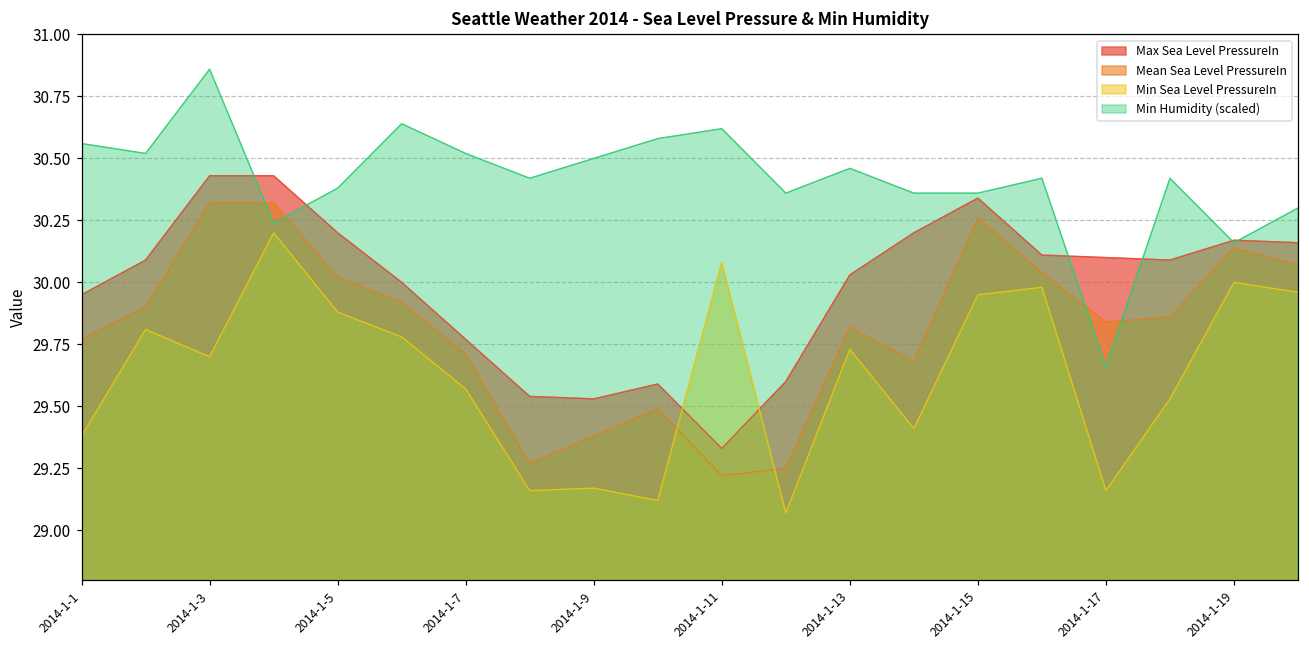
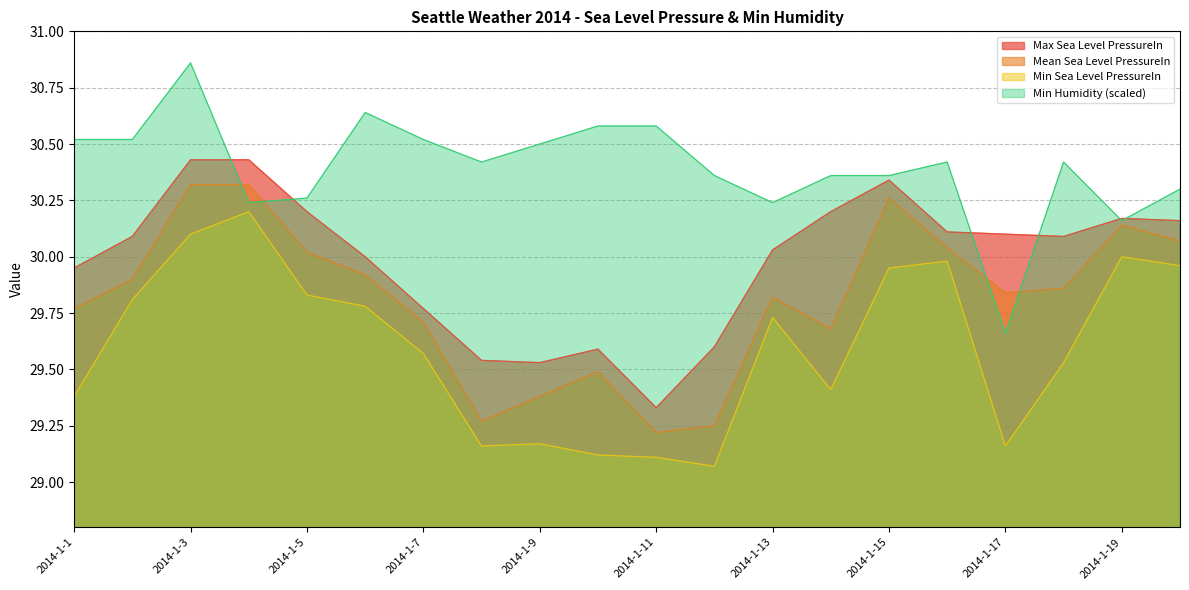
  {
    "Min Sea Level PressureIn": {
      "2014-1-1": 29.38,
-     "2014-1-3": 29.7,
-     "2014-1-5": 29.88,
+     "2014-1-3": 30.1,
+     "2014-1-5": 29.83,
      "2014-1-7": 29.57,
      "2014-1-9": 29.17,
-     "2014-1-11": 30.08,
+     "2014-1-11": 29.11,
      "2014-1-13": 29.73,
      "2014-1-15": 29.95,
      "2014-1-17": 29.16,
      "2014-1-19": 30.00
    },
    "Min Humidity (scaled)": {
-     "2014-1-1": 30.56,
+     "2014-1-1": 30.52,
      "2014-1-3": 30.86,
-     "2014-1-5": 30.38,
+     "2014-1-5": 30.26,
      "2014-1-7": 30.52,
      "2014-1-9": 30.50,
-     "2014-1-11": 30.62,
-     "2014-1-13": 30.46,
+     "2014-1-11": 30.58,
+     "2014-1-13": 30.24,
      "2014-1-15": 30.36,
      "2014-1-17": 29.66
    }
  }
